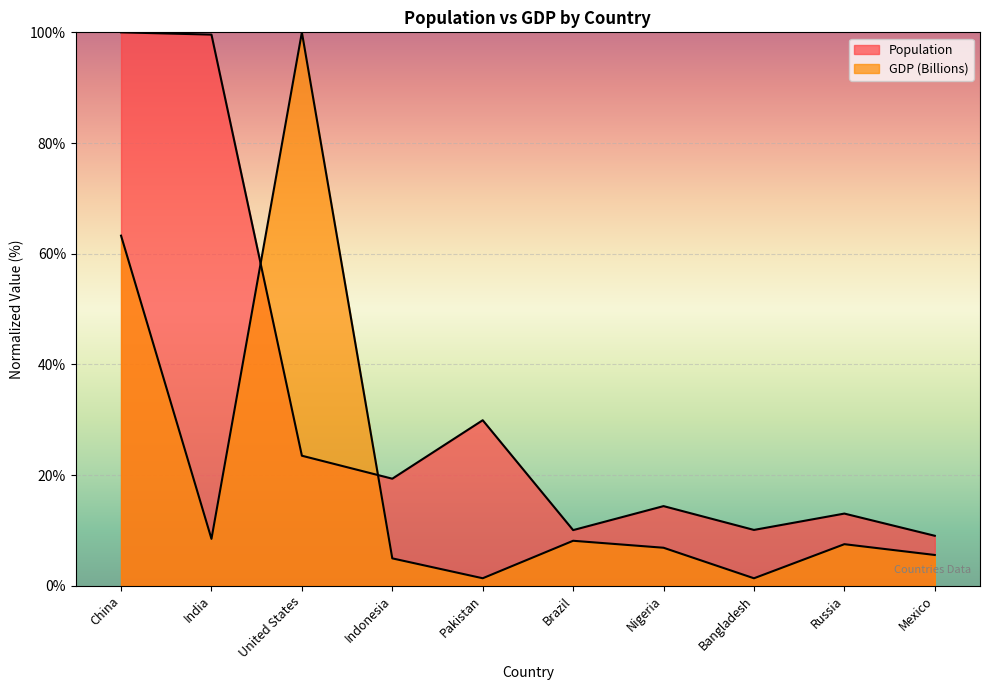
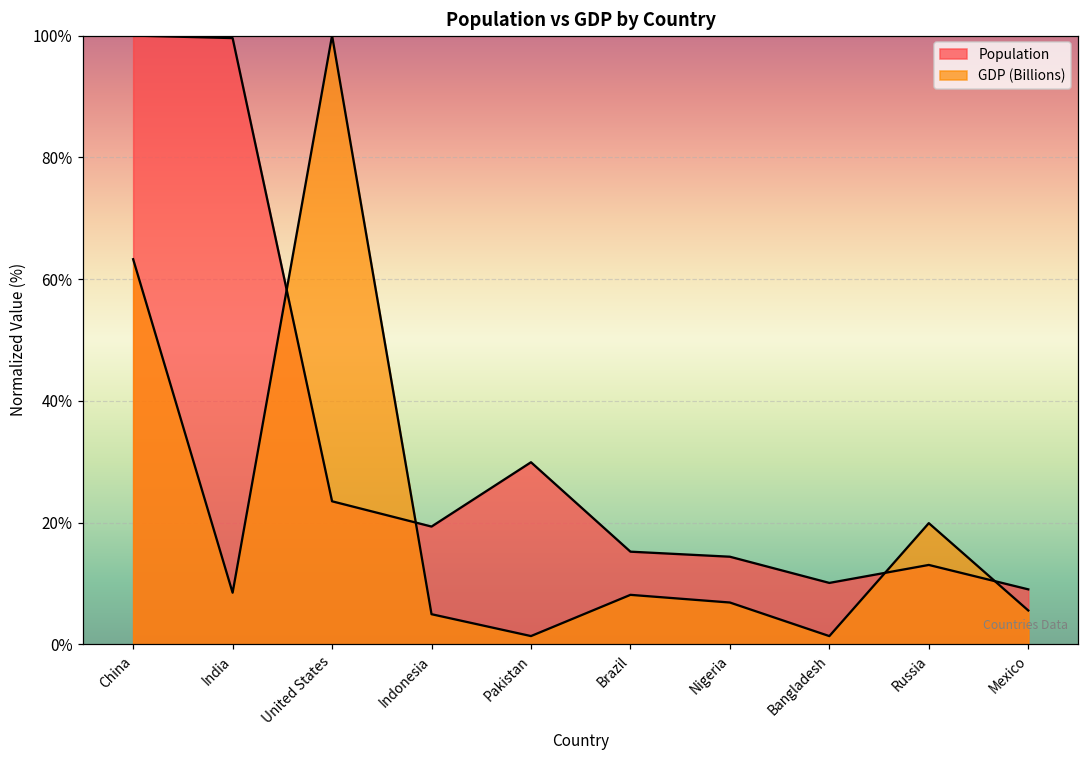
  {
    "Population": {
      "China": "100%",
      "India": "100%",
      "United States": "23%",
      "Indonesia": "19%",
      "Pakistan": "30%",
-     "Brazil": "10%",
+     "Brazil": "15%",
      "Nigeria": "14%",
      "Bangladesh": "10%",
      "Russia": "13%",
      "Mexico": "9%"
    },
    "GDP (Billions)": {
      "China": "63%",
      "India": "8%",
      "United States": "100%",
      "Indonesia": "5%",
      "Pakistan": "1%",
      "Brazil": "8%",
      "Nigeria": "7%",
      "Bangladesh": "1%",
-     "Russia": "7%",
+     "Russia": "20%",
      "Mexico": "6%"
    }
  }
